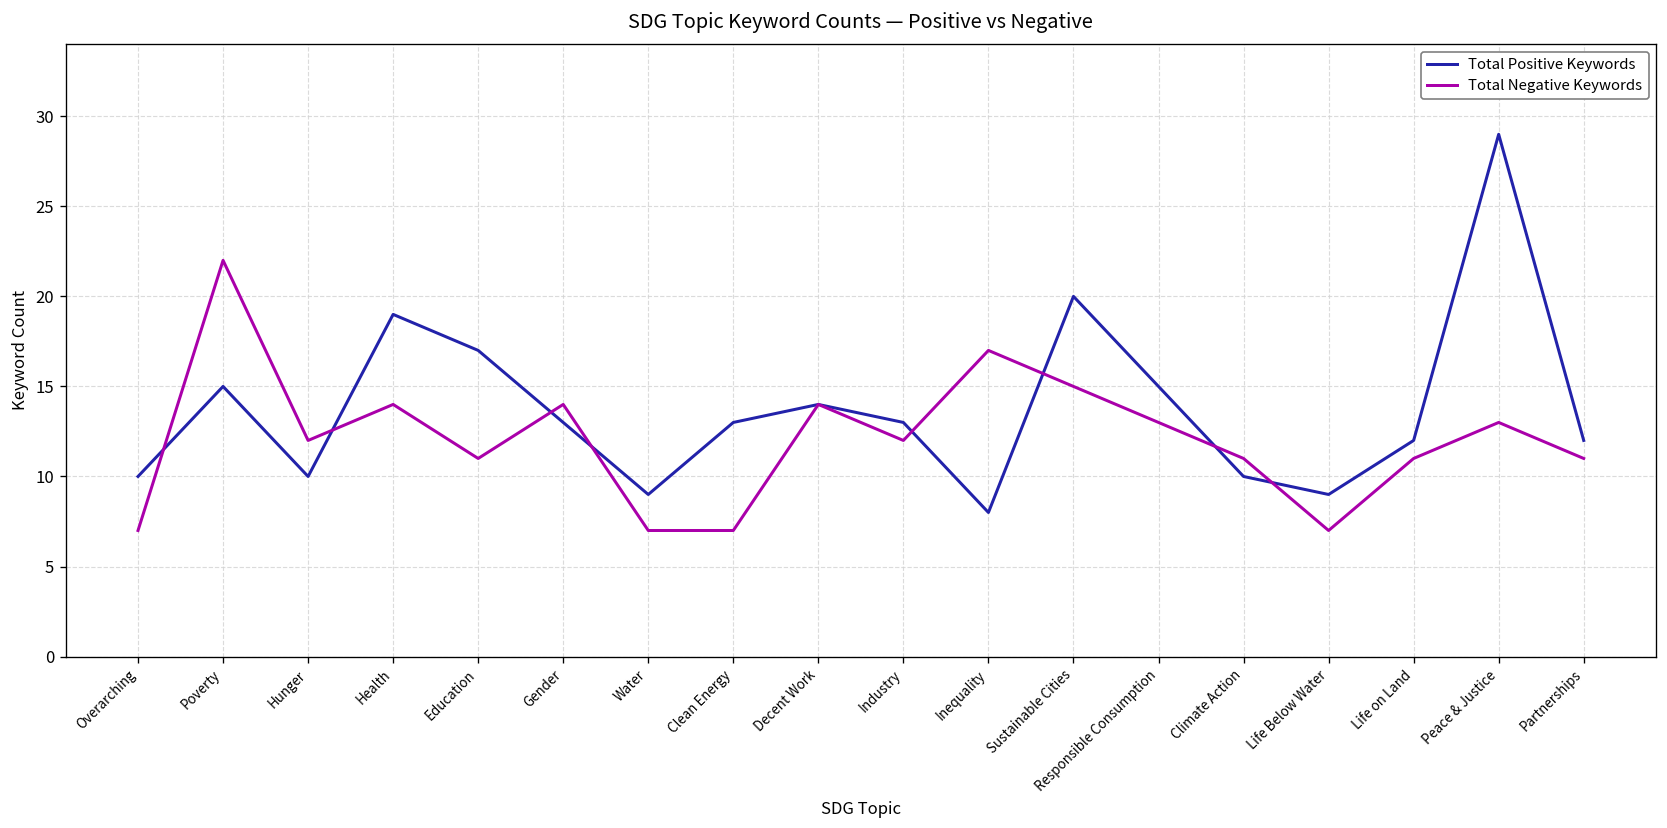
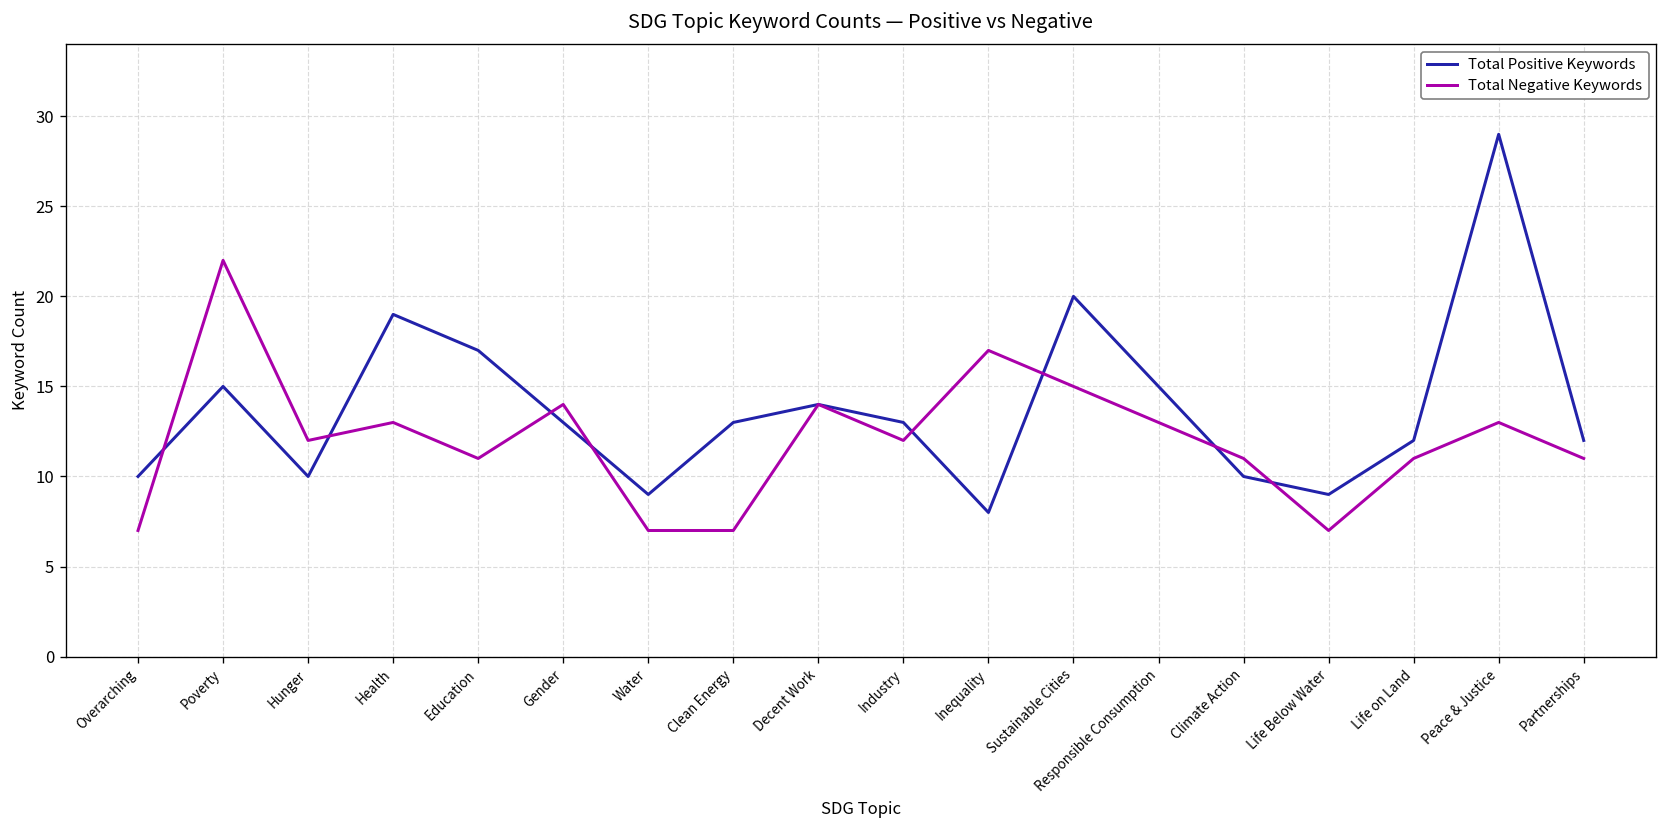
  {
    "Total Positive Keywords": {
      "Overarching": 10,
      "Poverty": 15,
      "Hunger": 10,
      "Health": 19,
      "Education": 17,
      "Gender": 13,
      "Water": 9,
      "Clean Energy": 13,
      "Industry": 13,
      "Inequality": 8,
      "Sustainable Cities": 20,
      "Responsible Consumption": 15,
      "Climate Action": 10,
      "Life Below Water": 9,
      "Life on Land": 12,
      "Peace & Justice": 29,
      "Partnerships": 12
    },
    "Total Negative Keywords": {
      "Overarching": 7,
      "Poverty": 22,
      "Hunger": 12,
-     "Health": 14,
+     "Health": 13,
      "Education": 11,
      "Gender": 14,
      "Water": 7,
      "Clean Energy": 7,
      "Industry": 12,
      "Inequality": 17,
      "Sustainable Cities": 15,
      "Responsible Consumption": 13,
      "Climate Action": 11,
      "Life Below Water": 7,
      "Life on Land": 11,
      "Peace & Justice": 13,
      "Partnerships": 11
    }
  }
